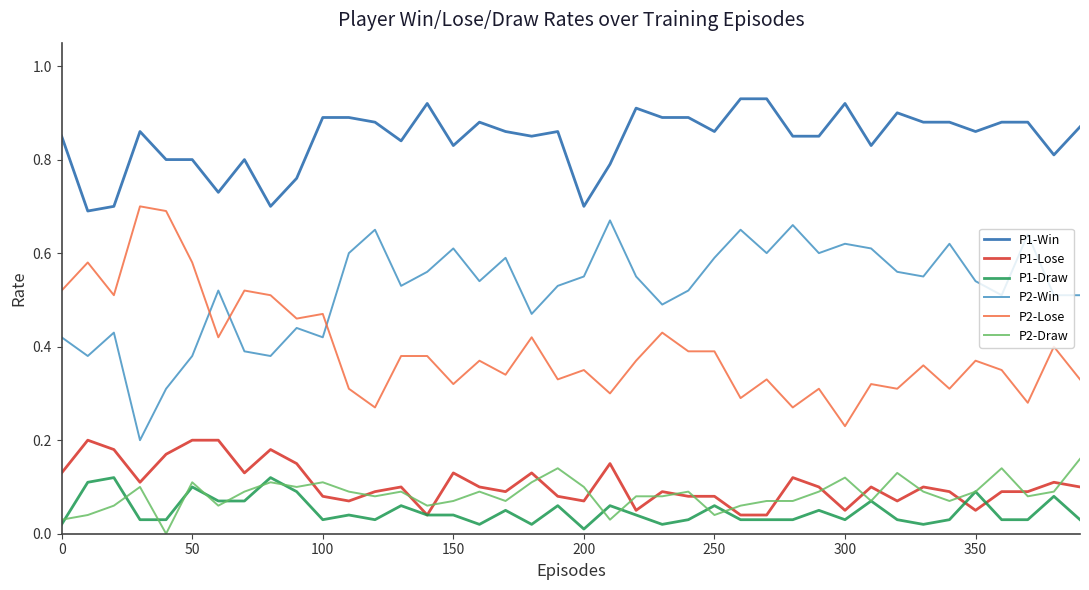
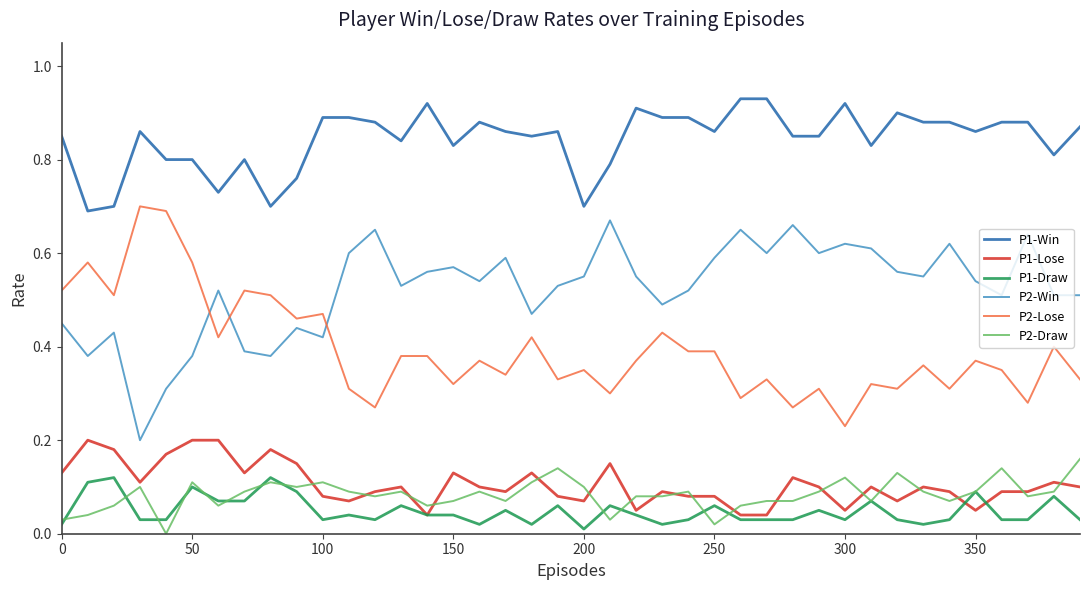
  {
    "P1-Win": {
      "0": 0.85,
      "50": 0.80,
      "100": 0.89,
      "150": 0.83,
      "200": 0.70,
      "250": 0.86,
      "300": 0.92,
      "350": 0.86
    },
    "P1-Lose": {
      "0": 0.13,
      "50": 0.20,
      "100": 0.08,
      "150": 0.13,
      "200": 0.07,
      "250": 0.08,
      "300": 0.05,
      "350": 0.05
    },
    "P1-Draw": {
      "0": 0.02,
      "50": 0.10,
      "100": 0.03,
      "150": 0.04,
      "200": 0.01,
      "250": 0.06,
      "300": 0.03
    },
    "P2-Win": {
-     "0": 0.42,
+     "0": 0.45,
      "50": 0.38,
      "100": 0.42,
-     "150": 0.61,
+     "150": 0.57,
      "200": 0.55,
      "250": 0.59,
      "300": 0.62,
      "350": 0.54
    },
    "P2-Lose": {
      "0": 0.52,
      "50": 0.58,
      "100": 0.47,
      "150": 0.32,
      "200": 0.35,
      "250": 0.39,
      "300": 0.23,
      "350": 0.37
    },
    "P2-Draw": {
      "0": 0.03,
      "50": 0.11,
      "100": 0.11,
      "150": 0.07,
      "200": 0.10,
-     "250": 0.04,
+     "250": 0.02,
      "300": 0.12
    }
  }
